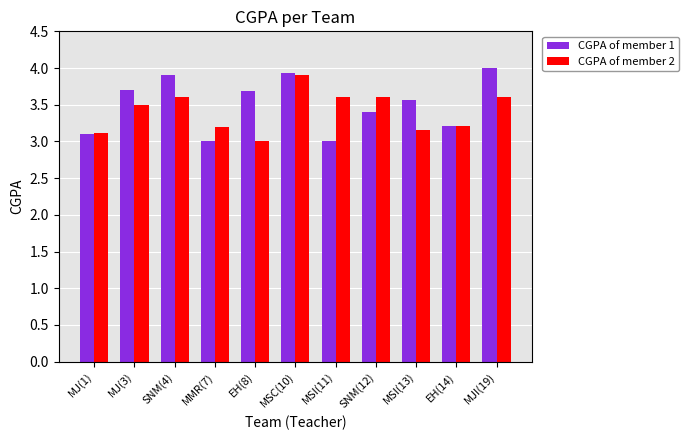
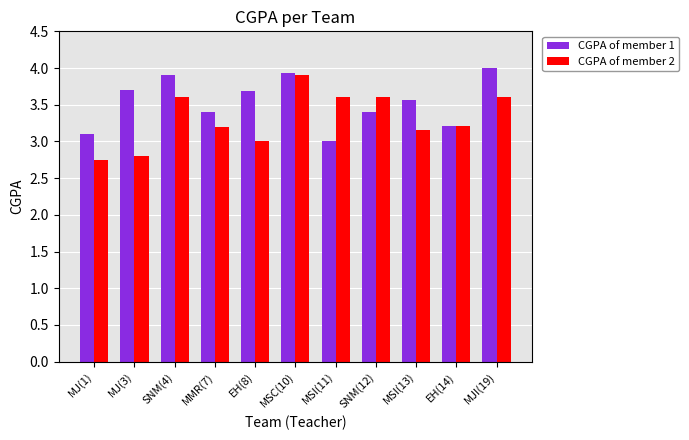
  {
    "CGPA of member 1": {
      "MJ(1)": 3.1,
      "MJ(3)": 3.7,
      "SNM(4)": 3.9,
-     "MMR(7)": 3.0,
+     "MMR(7)": 3.4,
      "EH(8)": 3.7,
      "MSC(10)": 3.9,
      "MSI(11)": 3.0,
      "SNM(12)": 3.4,
      "MSI(13)": 3.6,
      "EH(14)": 3.2,
      "MJI(19)": 4.0
    },
    "CGPA of member 2": {
-     "MJ(1)": 3.1,
-     "MJ(3)": 3.5,
+     "MJ(1)": 2.8,
+     "MJ(3)": 2.8,
      "SNM(4)": 3.6,
      "MMR(7)": 3.2,
      "EH(8)": 3.0,
      "MSC(10)": 3.9,
      "MSI(11)": 3.6,
      "SNM(12)": 3.6,
      "MSI(13)": 3.2,
      "EH(14)": 3.2,
      "MJI(19)": 3.6
    }
  }
